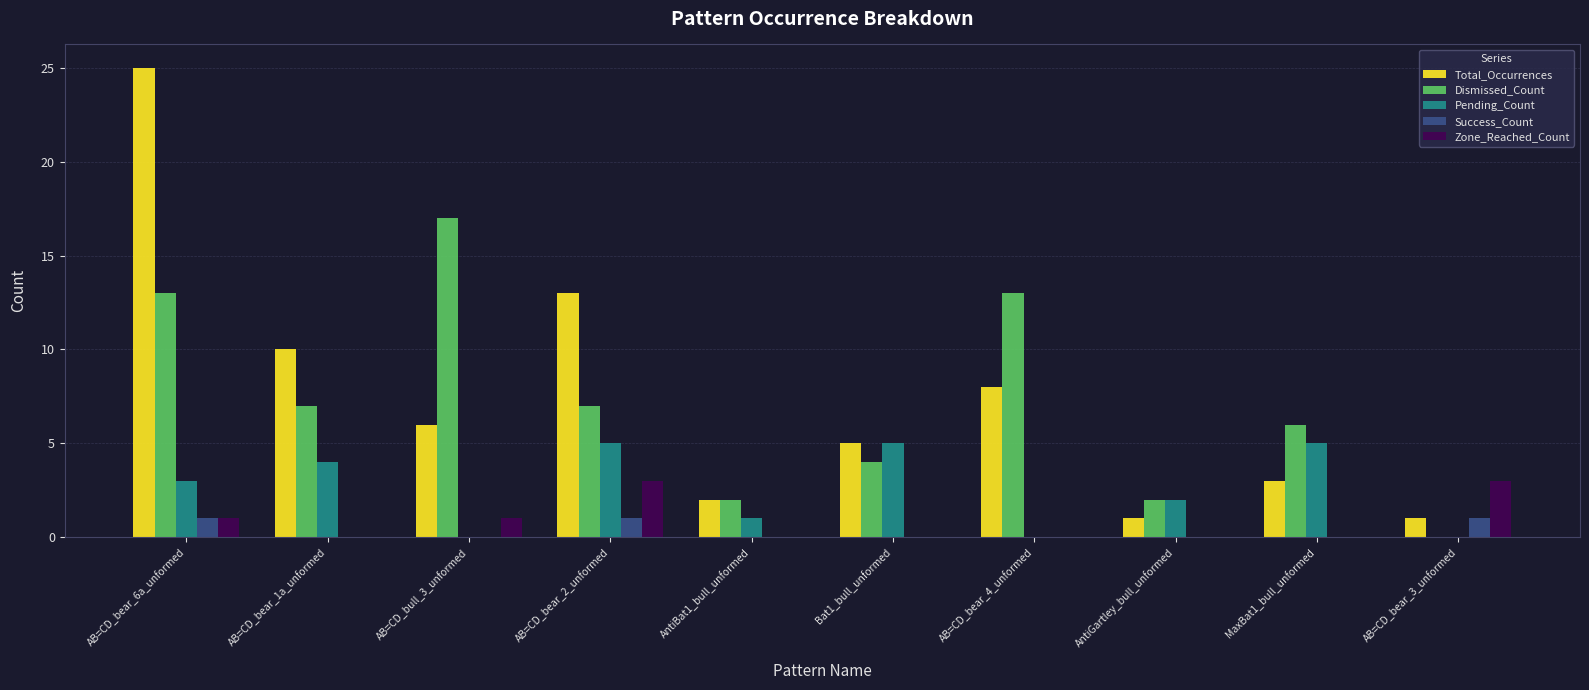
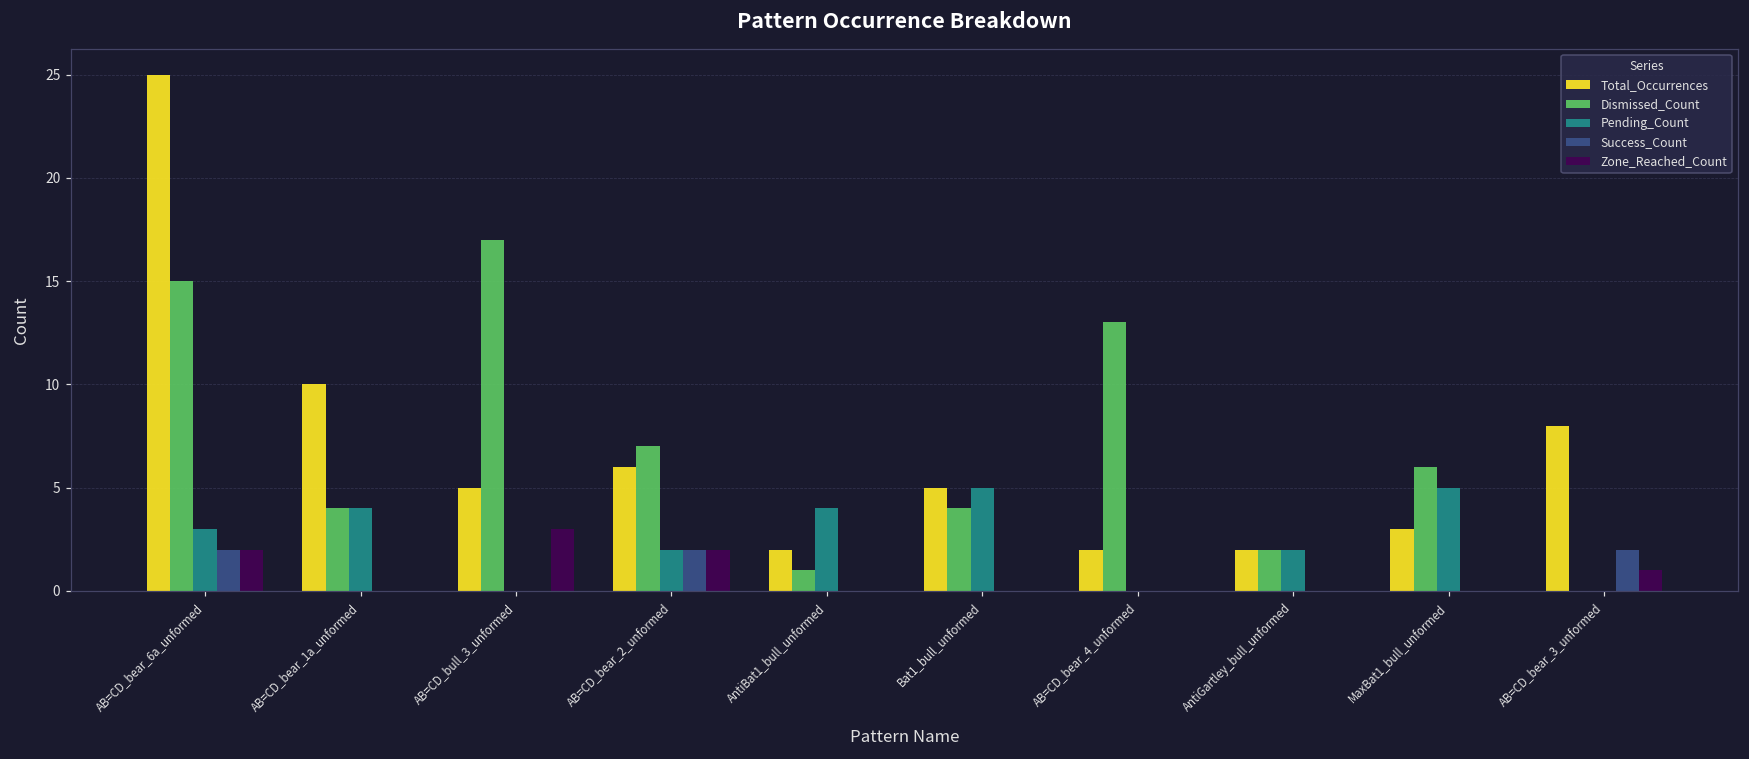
  {
    "Total_Occurrences": {
      "AB=CD_bear_6a_unformed": 25,
      "AB=CD_bear_1a_unformed": 10,
-     "AB=CD_bull_3_unformed": 6,
-     "AB=CD_bear_2_unformed": 13,
+     "AB=CD_bull_3_unformed": 5,
+     "AB=CD_bear_2_unformed": 6,
      "AntiBat1_bull_unformed": 2,
      "Bat1_bull_unformed": 5,
-     "AB=CD_bear_4_unformed": 8,
-     "AntiGartley_bull_unformed": 1,
+     "AB=CD_bear_4_unformed": 2,
+     "AntiGartley_bull_unformed": 2,
      "MaxBat1_bull_unformed": 3,
-     "AB=CD_bear_3_unformed": 1
+     "AB=CD_bear_3_unformed": 8
    },
    "Dismissed_Count": {
-     "AB=CD_bear_6a_unformed": 13,
-     "AB=CD_bear_1a_unformed": 7,
+     "AB=CD_bear_6a_unformed": 15,
+     "AB=CD_bear_1a_unformed": 4,
      "AB=CD_bull_3_unformed": 17,
      "AB=CD_bear_2_unformed": 7,
-     "AntiBat1_bull_unformed": 2,
+     "AntiBat1_bull_unformed": 1,
      "Bat1_bull_unformed": 4,
      "AB=CD_bear_4_unformed": 13,
      "AntiGartley_bull_unformed": 2,
      "MaxBat1_bull_unformed": 6,
      "AB=CD_bear_3_unformed": 0
    },
    "Pending_Count": {
      "AB=CD_bear_6a_unformed": 3,
      "AB=CD_bear_1a_unformed": 4,
      "AB=CD_bull_3_unformed": 0,
-     "AB=CD_bear_2_unformed": 5,
-     "AntiBat1_bull_unformed": 1,
+     "AB=CD_bear_2_unformed": 2,
+     "AntiBat1_bull_unformed": 4,
      "Bat1_bull_unformed": 5,
      "AB=CD_bear_4_unformed": 0,
      "AntiGartley_bull_unformed": 2,
      "MaxBat1_bull_unformed": 5,
      "AB=CD_bear_3_unformed": 0
    },
    "Success_Count": {
-     "AB=CD_bear_6a_unformed": 1,
+     "AB=CD_bear_6a_unformed": 2,
      "AB=CD_bear_1a_unformed": 0,
      "AB=CD_bull_3_unformed": 0,
-     "AB=CD_bear_2_unformed": 1,
+     "AB=CD_bear_2_unformed": 2,
      "AntiBat1_bull_unformed": 0,
      "Bat1_bull_unformed": 0,
      "AB=CD_bear_4_unformed": 0,
      "AntiGartley_bull_unformed": 0,
      "MaxBat1_bull_unformed": 0,
-     "AB=CD_bear_3_unformed": 1
+     "AB=CD_bear_3_unformed": 2
    },
    "Zone_Reached_Count": {
-     "AB=CD_bear_6a_unformed": 1,
+     "AB=CD_bear_6a_unformed": 2,
      "AB=CD_bear_1a_unformed": 0,
-     "AB=CD_bull_3_unformed": 1,
-     "AB=CD_bear_2_unformed": 3,
+     "AB=CD_bull_3_unformed": 3,
+     "AB=CD_bear_2_unformed": 2,
      "AntiBat1_bull_unformed": 0,
      "Bat1_bull_unformed": 0,
      "AB=CD_bear_4_unformed": 0,
      "AntiGartley_bull_unformed": 0,
      "MaxBat1_bull_unformed": 0,
-     "AB=CD_bear_3_unformed": 3
+     "AB=CD_bear_3_unformed": 1
    }
  }
